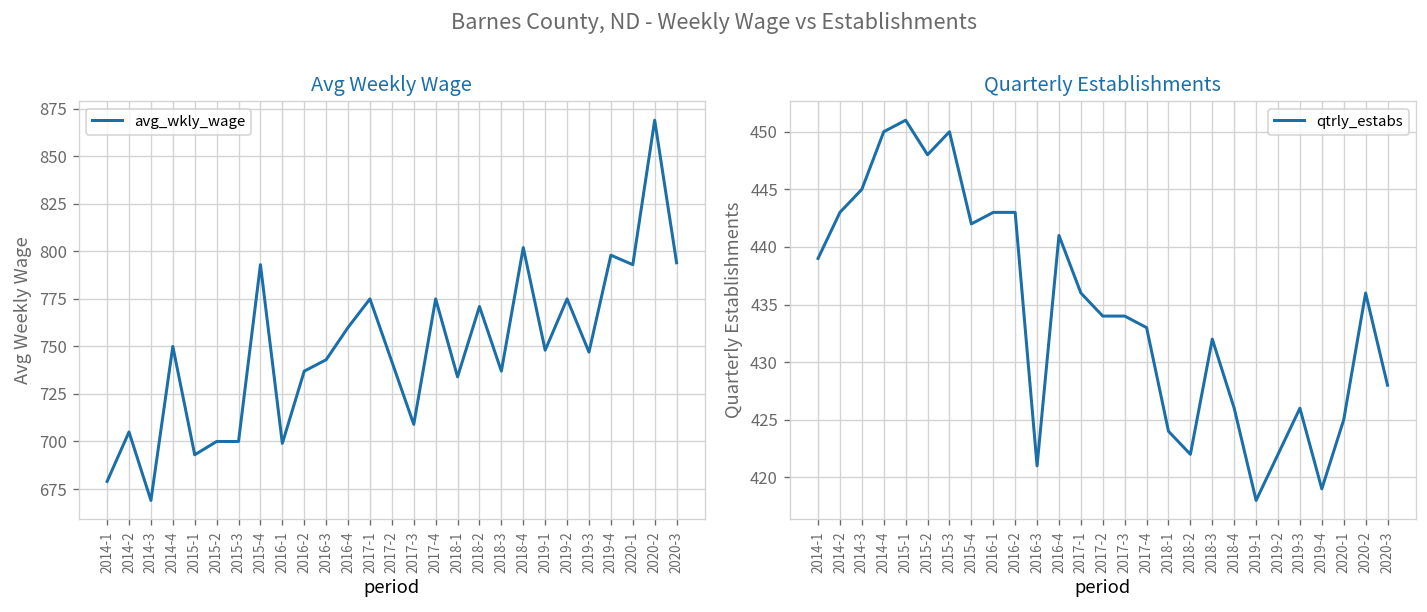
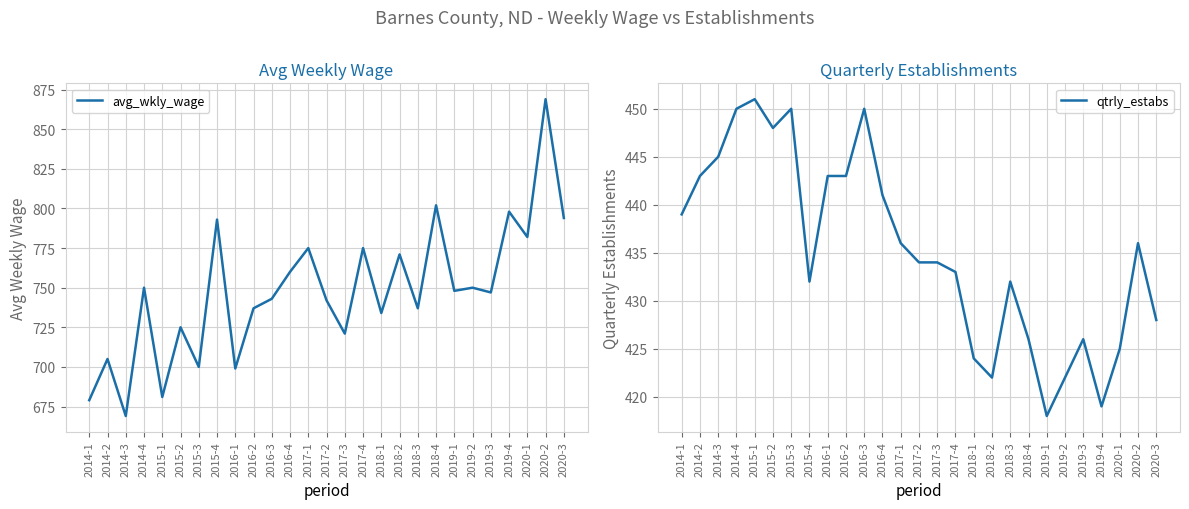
  {
    "Avg Weekly Wage": {
      "2014-1": 679,
      "2014-2": 705,
      "2014-3": 669,
      "2014-4": 750,
-     "2015-1": 693,
-     "2015-2": 700,
+     "2015-1": 681,
+     "2015-2": 725,
      "2015-3": 700,
      "2015-4": 793,
      "2016-1": 699,
      "2016-2": 737,
      "2016-3": 743,
      "2016-4": 760,
      "2017-1": 775,
      "2017-2": 742,
-     "2017-3": 709,
+     "2017-3": 721,
      "2017-4": 775,
      "2018-1": 734,
      "2018-2": 771,
      "2018-3": 737,
      "2018-4": 802,
      "2019-1": 748,
-     "2019-2": 775,
+     "2019-2": 750,
      "2019-3": 747,
      "2019-4": 798,
-     "2020-1": 793,
+     "2020-1": 782,
      "2020-2": 869,
      "2020-3": 794
    },
    "Quarterly Establishments": {
      "2014-1": 439,
      "2014-2": 443,
      "2014-3": 445,
      "2014-4": 450,
      "2015-1": 451,
      "2015-2": 448,
      "2015-3": 450,
-     "2015-4": 442,
+     "2015-4": 432,
      "2016-1": 443,
      "2016-2": 443,
-     "2016-3": 421,
+     "2016-3": 450,
      "2016-4": 441,
      "2017-1": 436,
      "2017-2": 434,
      "2017-3": 434,
      "2017-4": 433,
      "2018-1": 424,
      "2018-2": 422,
      "2018-3": 432,
      "2018-4": 426,
      "2019-1": 418,
      "2019-2": 422,
      "2019-3": 426,
      "2019-4": 419,
      "2020-1": 425,
      "2020-2": 436,
      "2020-3": 428
    }
  }
